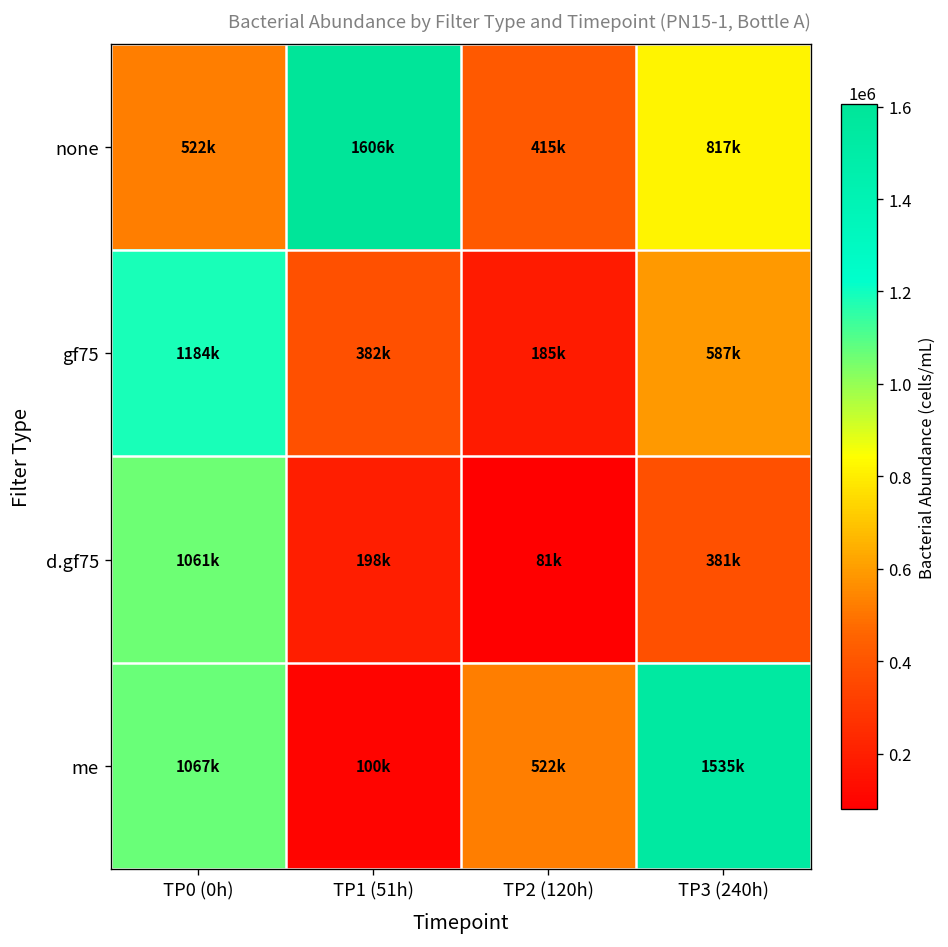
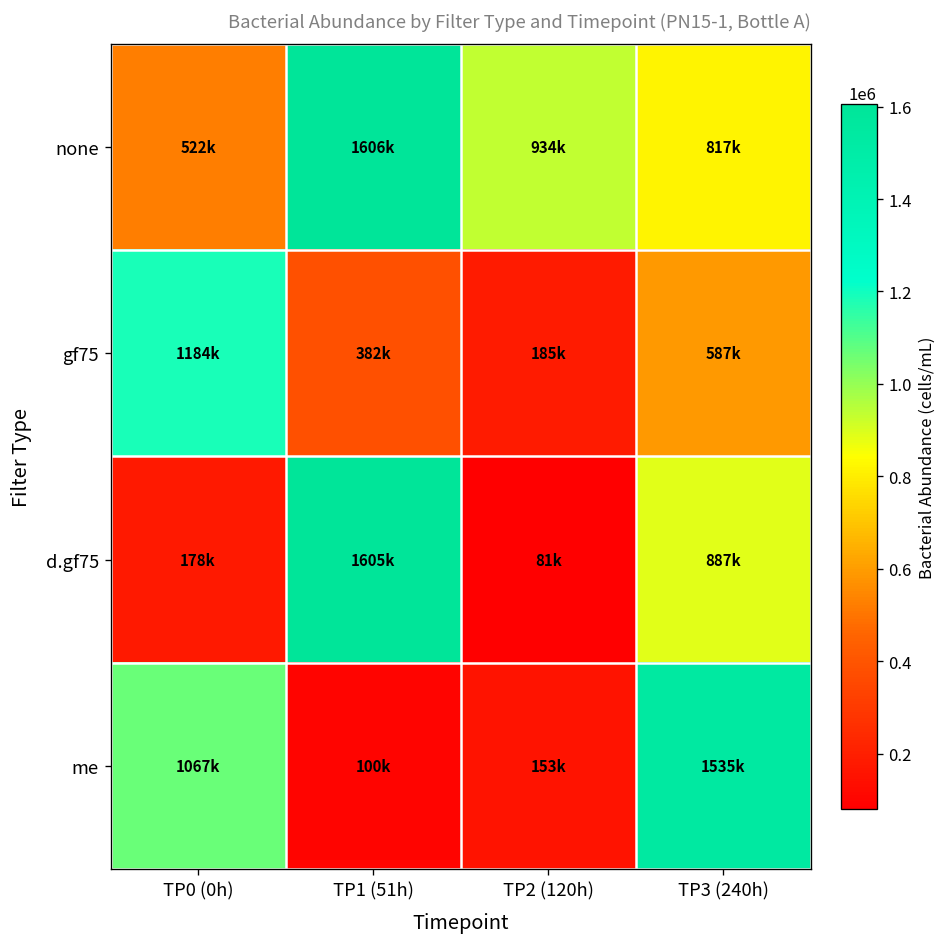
  {
    "none": {
      "TP0 (0h)": "522k",
      "TP1 (51h)": "1606k",
-     "TP2 (120h)": "415k",
+     "TP2 (120h)": "934k",
      "TP3 (240h)": "817k"
    },
    "gf75": {
      "TP0 (0h)": "1184k",
      "TP1 (51h)": "382k",
      "TP2 (120h)": "185k",
      "TP3 (240h)": "587k"
    },
    "d.gf75": {
-     "TP0 (0h)": "1061k",
-     "TP1 (51h)": "198k",
+     "TP0 (0h)": "178k",
+     "TP1 (51h)": "1605k",
      "TP2 (120h)": "81k",
-     "TP3 (240h)": "381k"
+     "TP3 (240h)": "887k"
    },
    "me": {
      "TP0 (0h)": "1067k",
      "TP1 (51h)": "100k",
-     "TP2 (120h)": "522k",
+     "TP2 (120h)": "153k",
      "TP3 (240h)": "1535k"
    }
  }
